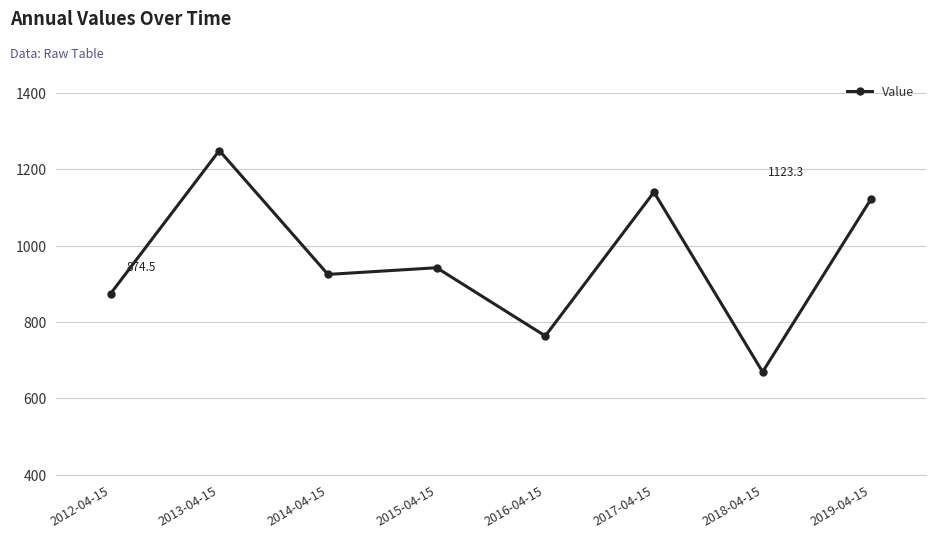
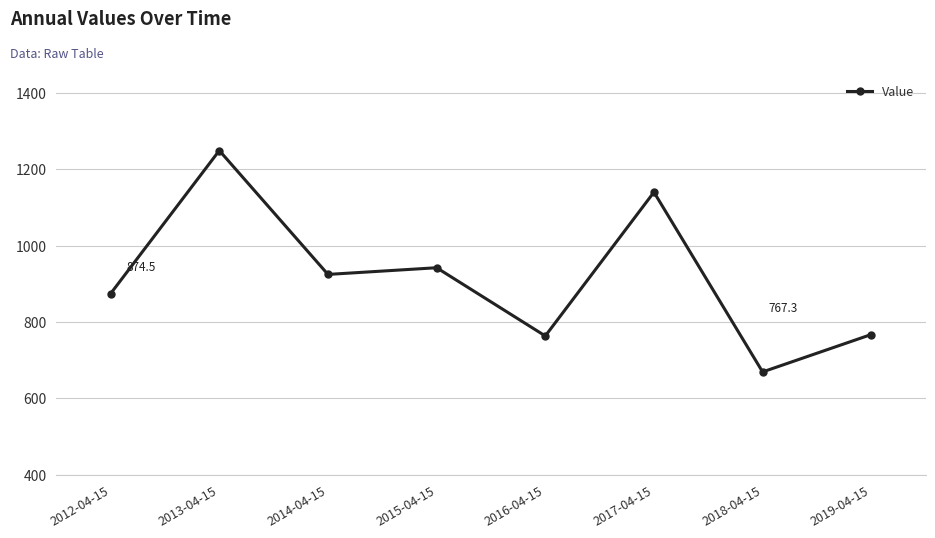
  {
-   "2019-04-15": 1123.3
+   "2019-04-15": 767.3
  }
